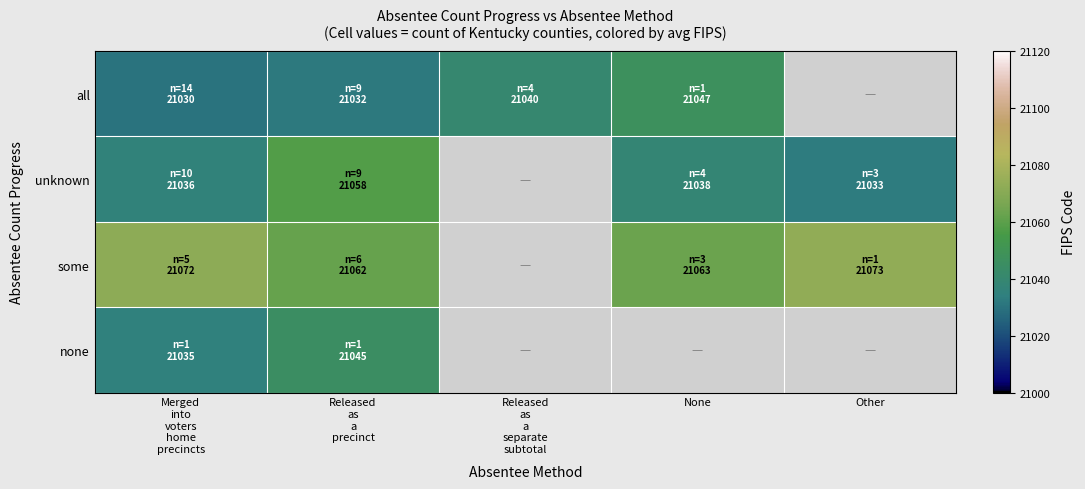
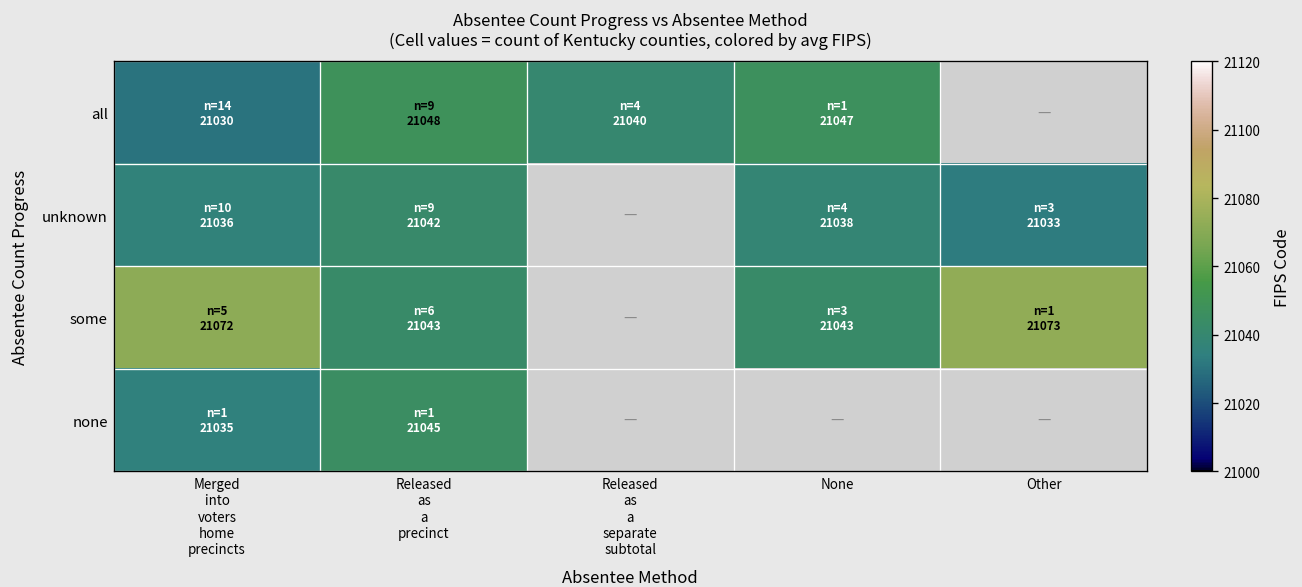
  {
    "all": {
-     "Released as a precinct": 21032
+     "Released as a precinct": 21048
    },
    "unknown": {
-     "Released as a precinct": 21058
+     "Released as a precinct": 21042
    },
    "some": {
-     "Released as a precinct": 21062,
-     "None": 21063
+     "Released as a precinct": 21043,
+     "None": 21043
    }
  }
